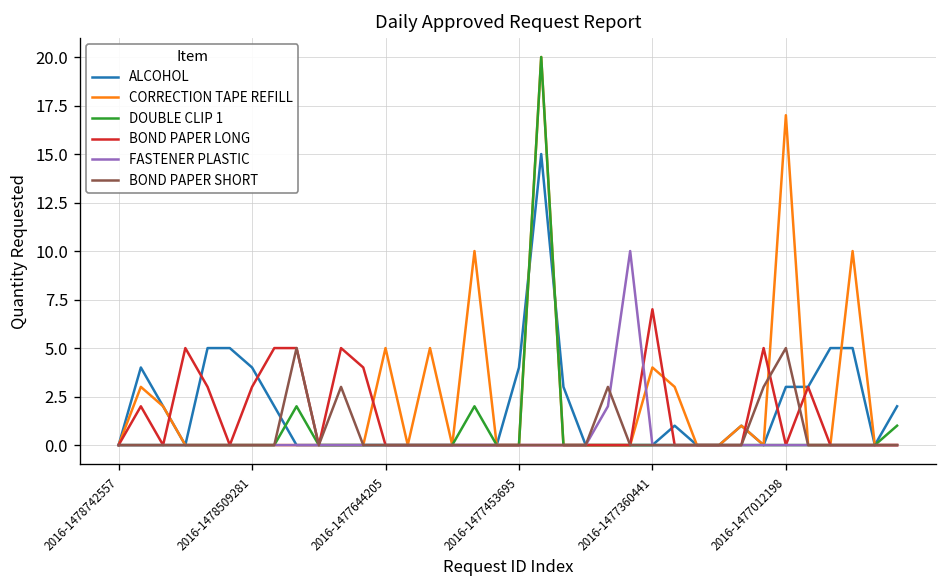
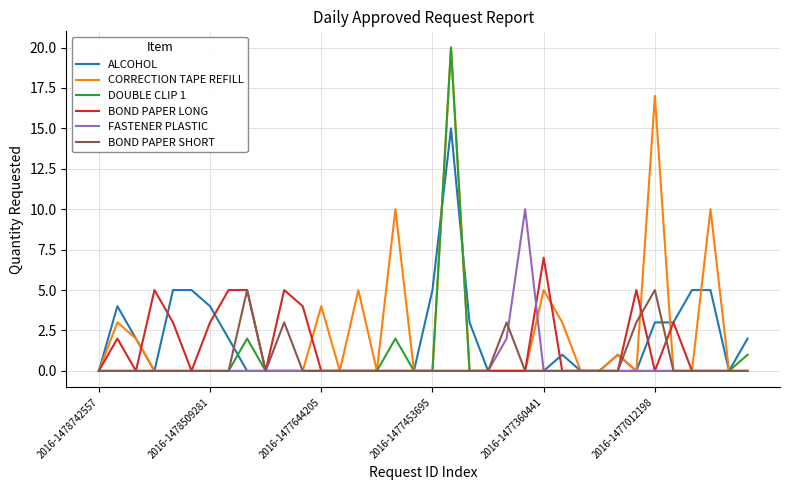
  {
    "ALCOHOL": {
      "2016-1478509281": 4,
-     "2016-1477453695": 4,
+     "2016-1477453695": 5,
      "2016-1477012198": 3
    },
    "CORRECTION TAPE REFILL": {
-     "2016-1477644205": 5,
-     "2016-1477360441": 4,
+     "2016-1477644205": 4,
+     "2016-1477360441": 5,
      "2016-1477012198": 17
    },
    "BOND PAPER LONG": {
      "2016-1478509281": 3,
      "2016-1477360441": 7
    },
    "BOND PAPER SHORT": {
      "2016-1477012198": 5
    }
  }
